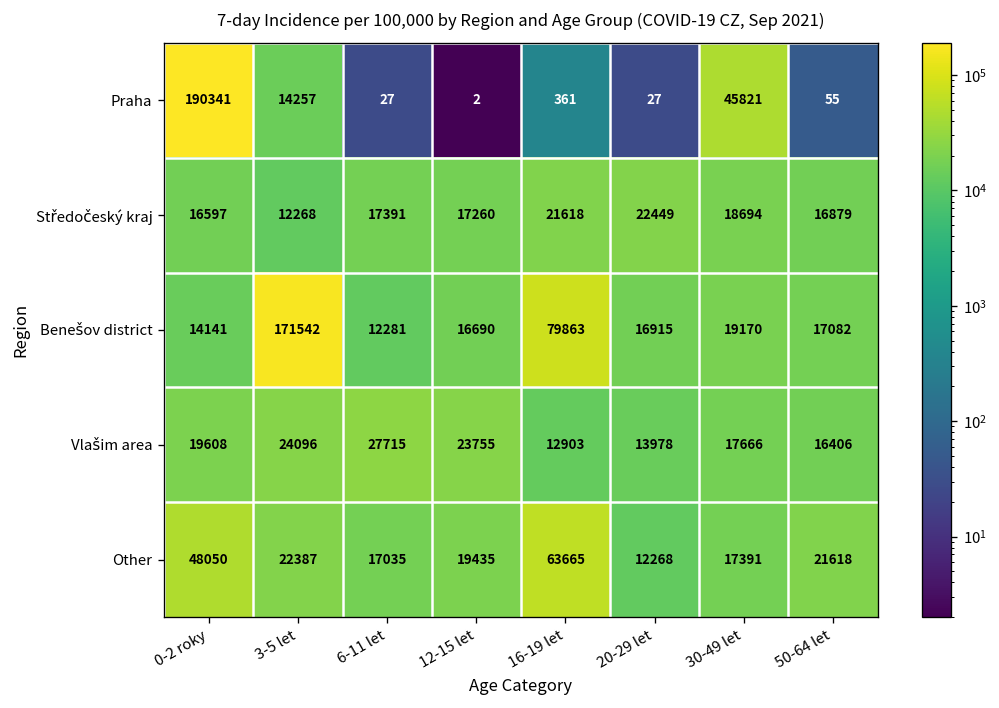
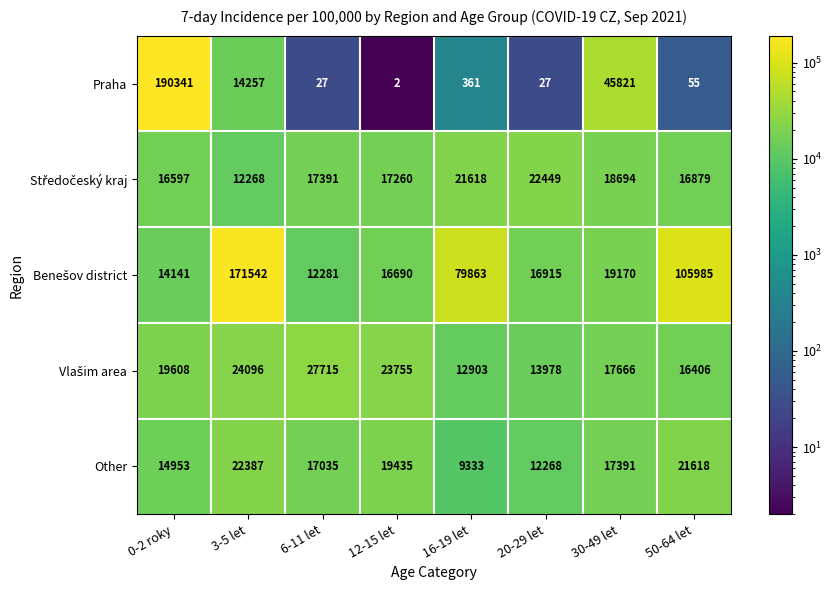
  {
    "Praha": {
      "0-2 roky": 190341,
      "3-5 let": 14257,
      "6-11 let": 27,
      "12-15 let": 2,
      "16-19 let": 361,
      "20-29 let": 27,
      "30-49 let": 45821,
      "50-64 let": 55
    },
    "Středočeský kraj": {
      "0-2 roky": 16597,
      "3-5 let": 12268,
      "6-11 let": 17391,
      "12-15 let": 17260,
      "16-19 let": 21618,
      "20-29 let": 22449,
      "30-49 let": 18694,
      "50-64 let": 16879
    },
    "Benešov district": {
      "0-2 roky": 14141,
      "3-5 let": 171542,
      "6-11 let": 12281,
      "12-15 let": 16690,
      "16-19 let": 79863,
      "20-29 let": 16915,
      "30-49 let": 19170,
-     "50-64 let": 17082
+     "50-64 let": 105985
    },
    "Vlašim area": {
      "0-2 roky": 19608,
      "3-5 let": 24096,
      "6-11 let": 27715,
      "12-15 let": 23755,
      "16-19 let": 12903,
      "20-29 let": 13978,
      "30-49 let": 17666,
      "50-64 let": 16406
    },
    "Other": {
-     "0-2 roky": 48050,
+     "0-2 roky": 14953,
      "3-5 let": 22387,
      "6-11 let": 17035,
      "12-15 let": 19435,
-     "16-19 let": 63665,
+     "16-19 let": 9333,
      "20-29 let": 12268,
      "30-49 let": 17391,
      "50-64 let": 21618
    }
  }
